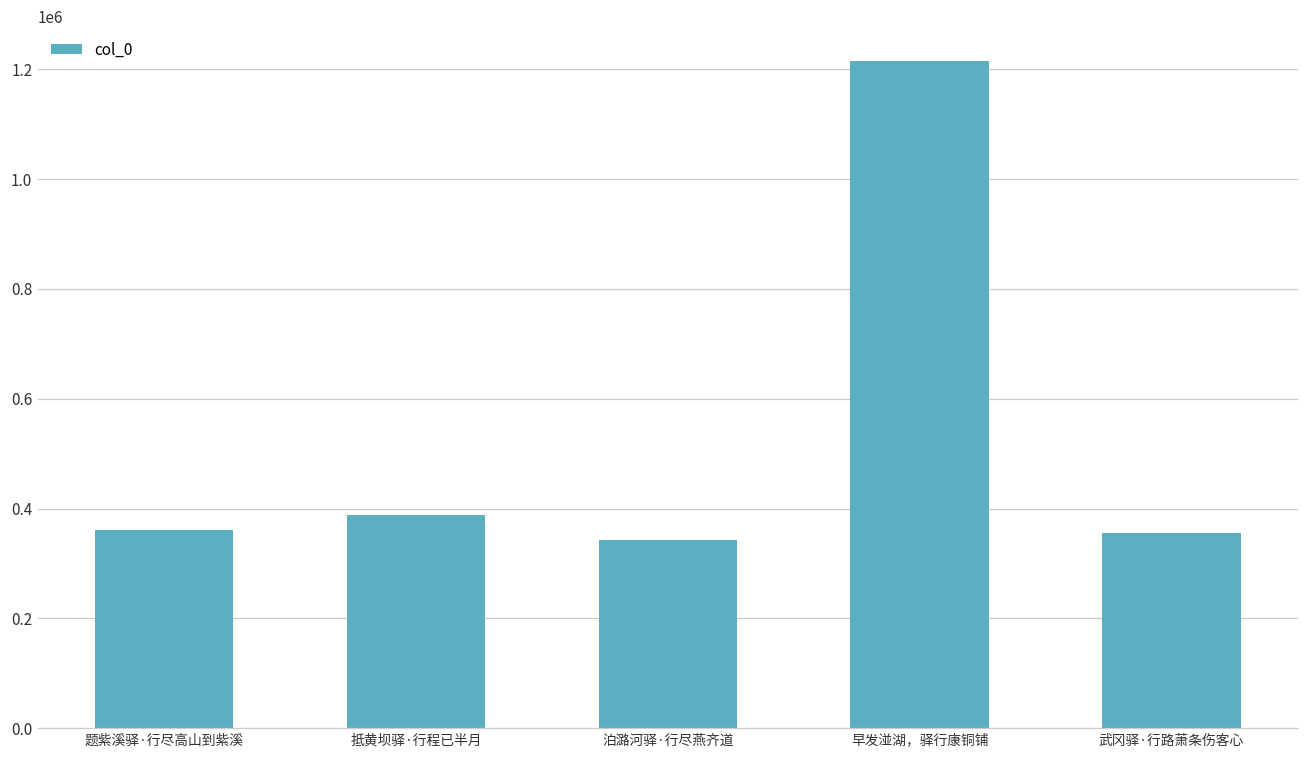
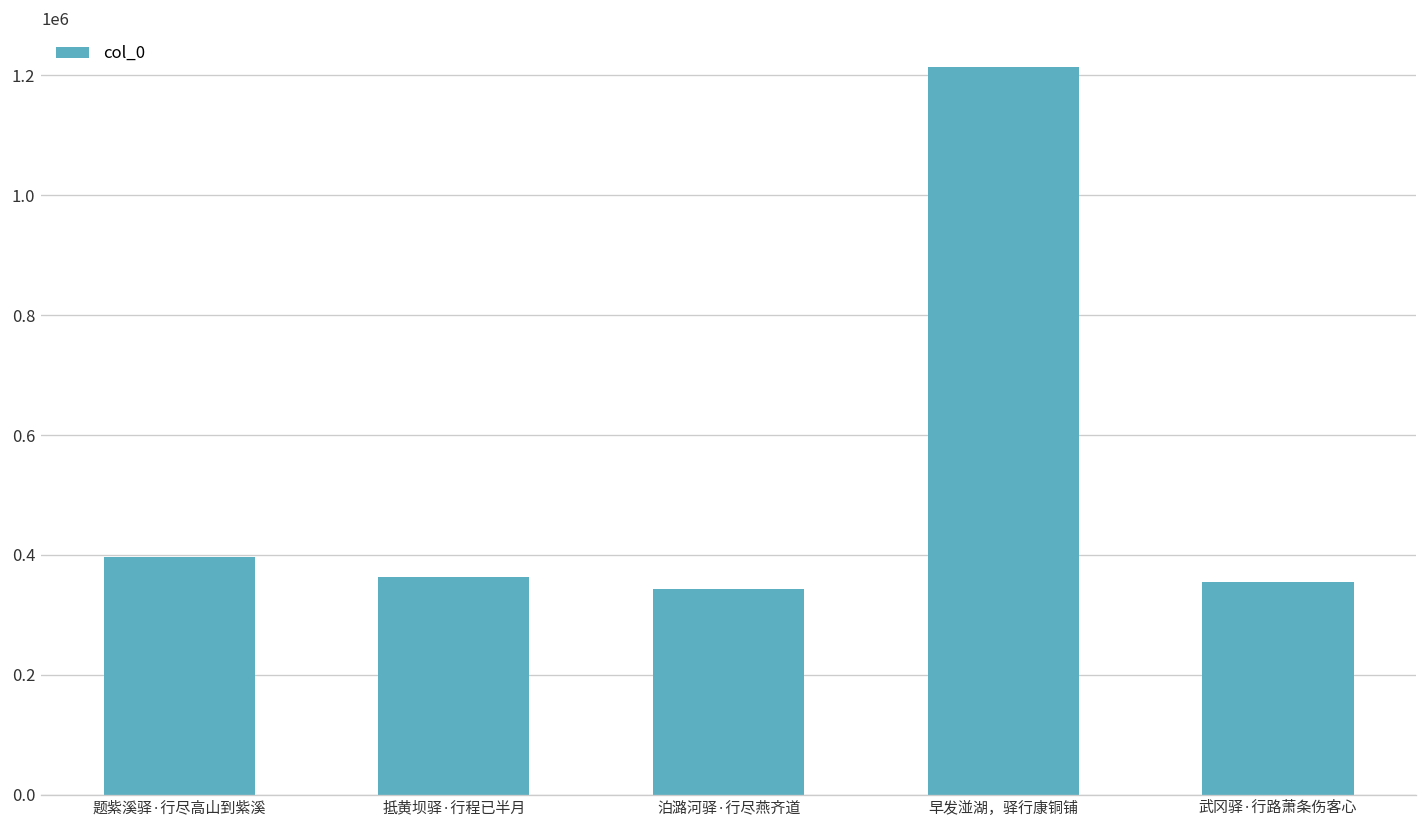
  {
-   "题紫溪驿·行尽高山到紫溪": 360000,
-   "抵黄坝驿·行程已半月": 390000,
+   "题紫溪驿·行尽高山到紫溪": 400000,
+   "抵黄坝驿·行程已半月": 360000,
    "泊潞河驿·行尽燕齐道": 340000,
    "早发湴湖，驿行康铜铺": 1210000,
    "武冈驿·行路萧条伤客心": 350000
  }
